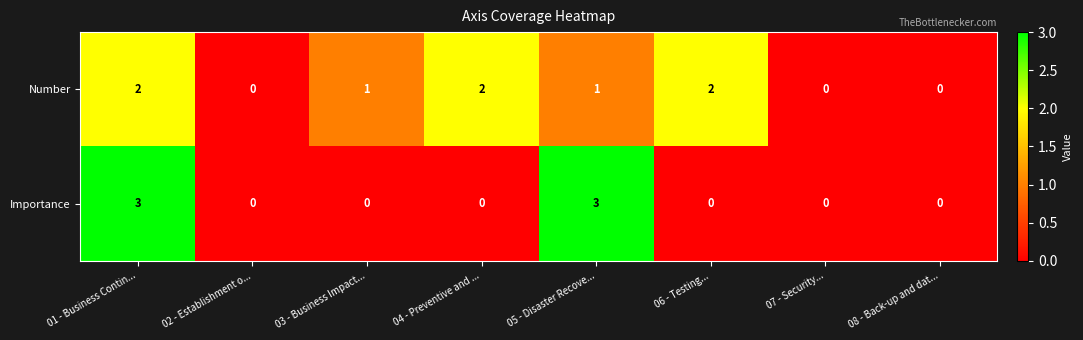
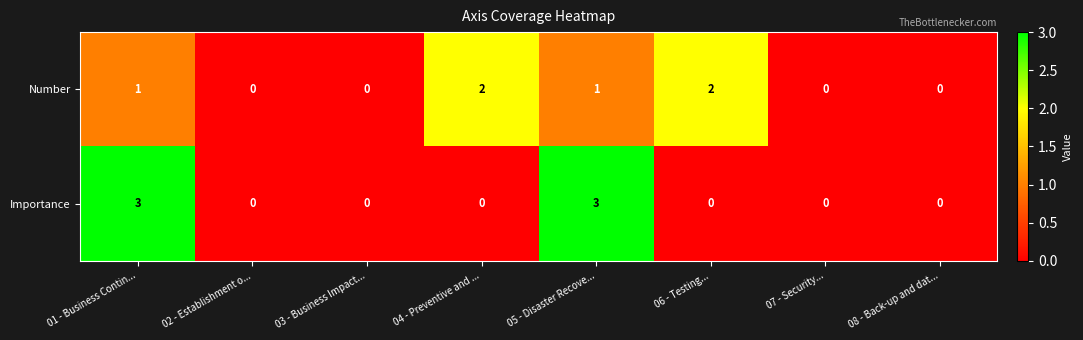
  {
    "Number": {
-     "01 - Business Contin...": 2,
+     "01 - Business Contin...": 1,
      "02 - Establishment o...": 0,
-     "03 - Business Impact...": 1,
+     "03 - Business Impact...": 0,
      "04 - Preventive and ...": 2,
      "05 - Disaster Recove...": 1,
      "06 - Testing...": 2,
      "07 - Security...": 0,
      "08 - Back-up and dat...": 0
    },
    "Importance": {
      "01 - Business Contin...": 3,
      "02 - Establishment o...": 0,
      "03 - Business Impact...": 0,
      "04 - Preventive and ...": 0,
      "05 - Disaster Recove...": 3,
      "06 - Testing...": 0,
      "07 - Security...": 0,
      "08 - Back-up and dat...": 0
    }
  }
